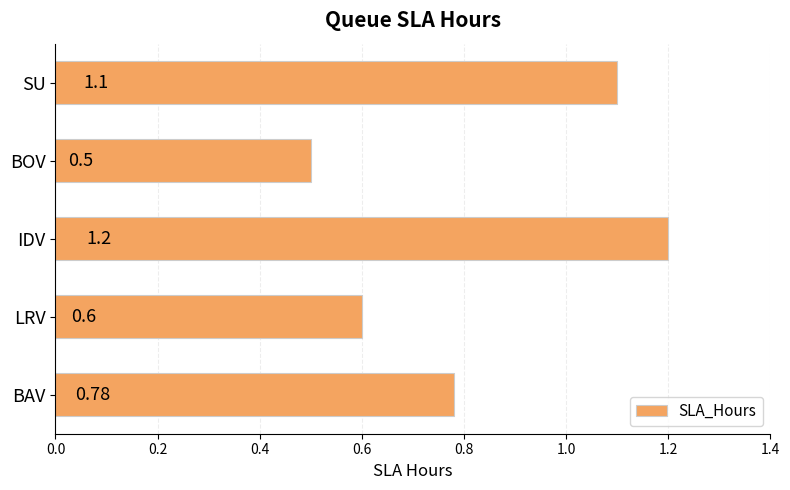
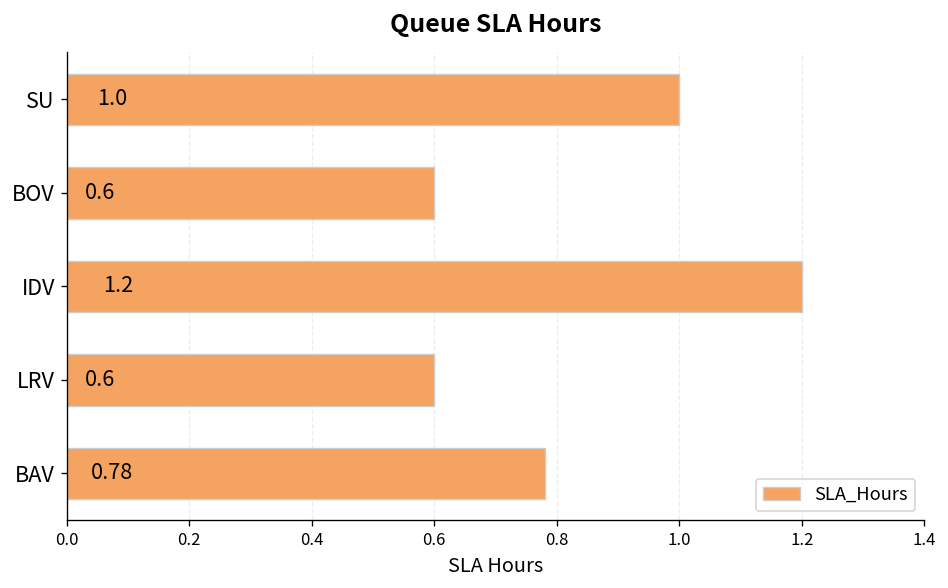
  {
-   "SU": 1.1,
-   "BOV": 0.5,
+   "SU": 1.0,
+   "BOV": 0.6,
    "IDV": 1.2,
    "LRV": 0.6,
    "BAV": 0.78
  }
